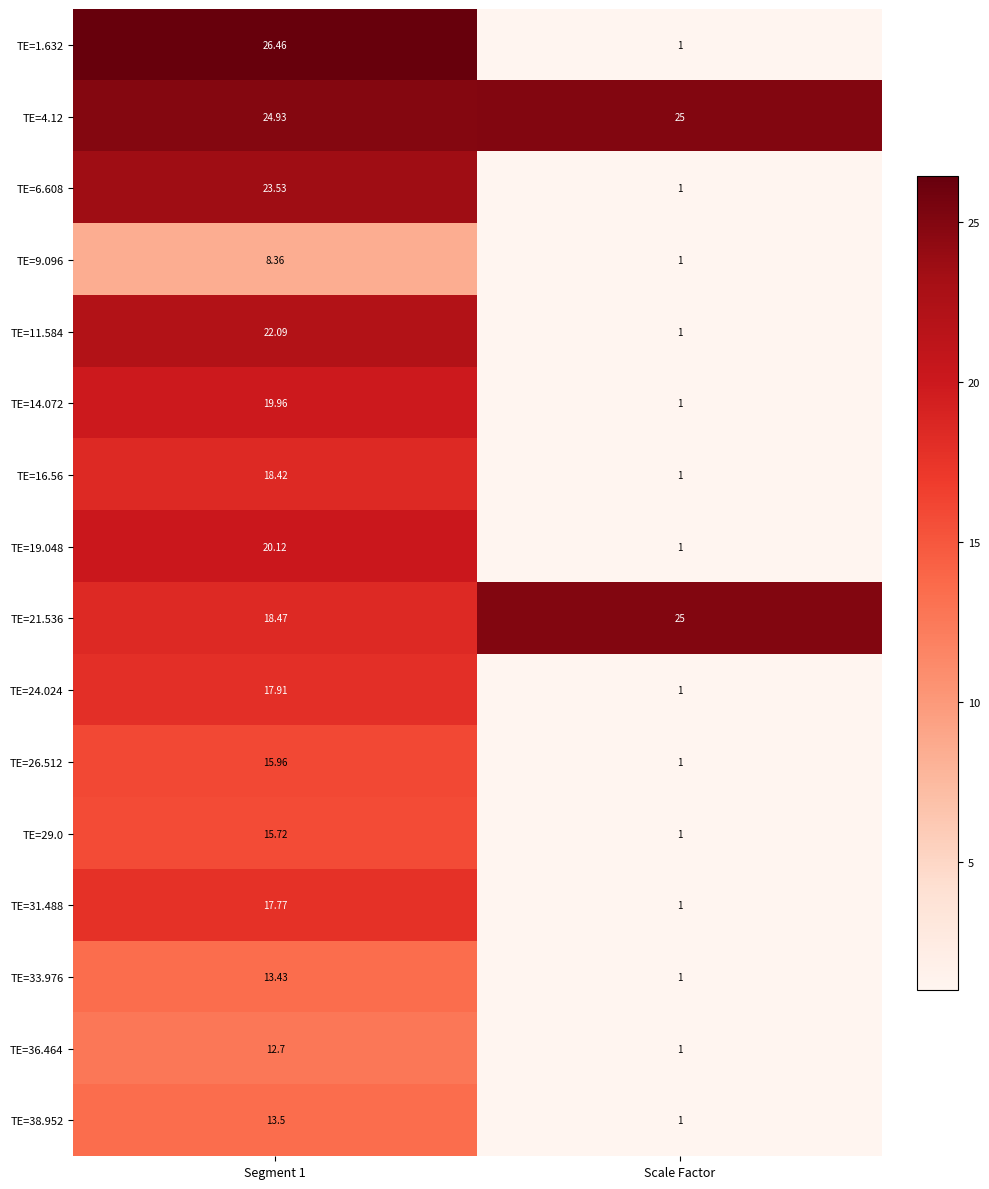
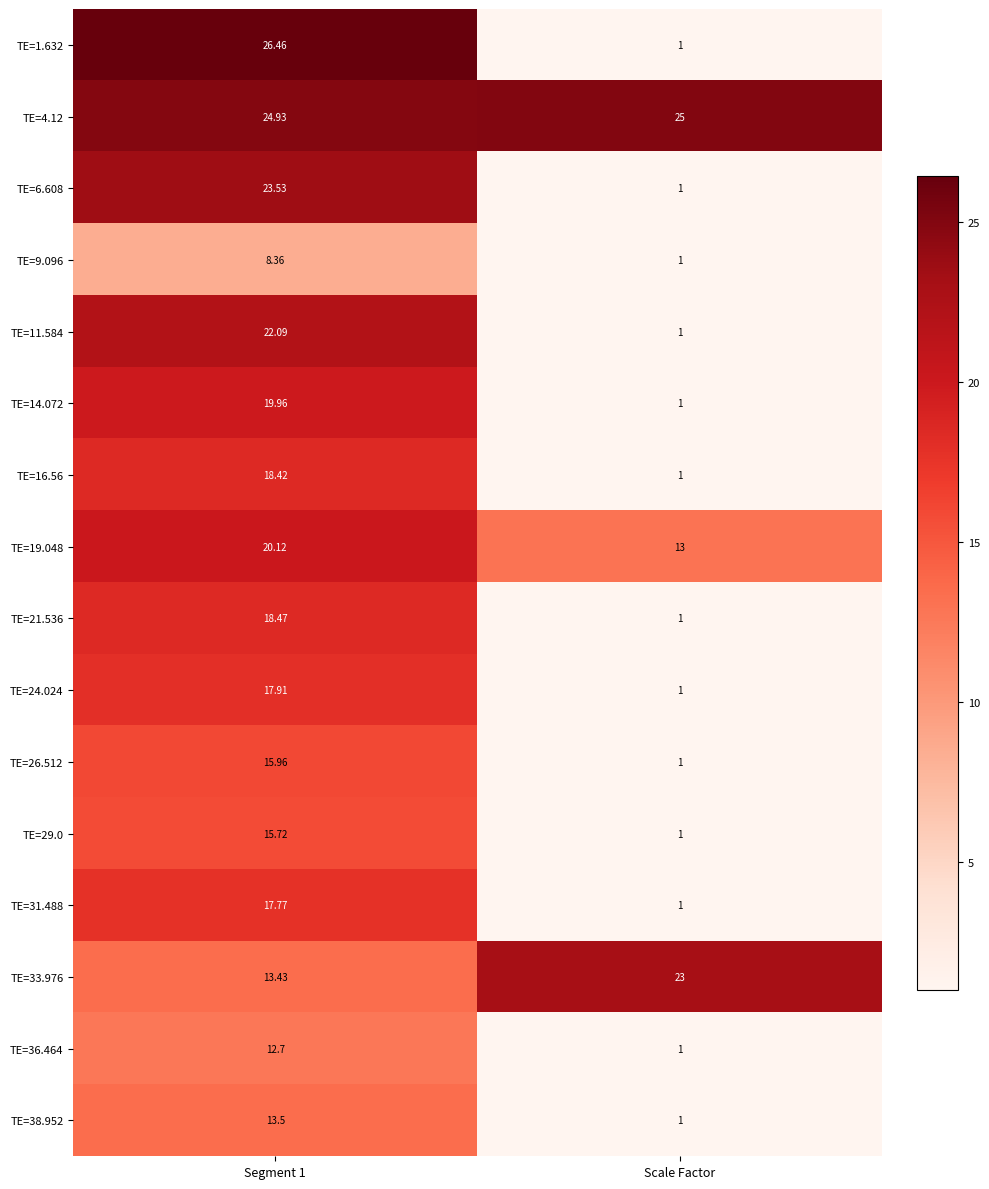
  {
    "TE=1.632": {
      "Segment 1": 26.46,
      "Scale Factor": 1
    },
    "TE=4.12": {
      "Segment 1": 24.93,
      "Scale Factor": 25
    },
    "TE=6.608": {
      "Segment 1": 23.53,
      "Scale Factor": 1
    },
    "TE=9.096": {
      "Segment 1": 8.36,
      "Scale Factor": 1
    },
    "TE=11.584": {
      "Segment 1": 22.09,
      "Scale Factor": 1
    },
    "TE=14.072": {
      "Segment 1": 19.96,
      "Scale Factor": 1
    },
    "TE=16.56": {
      "Segment 1": 18.42,
      "Scale Factor": 1
    },
    "TE=19.048": {
      "Segment 1": 20.12,
-     "Scale Factor": 1
+     "Scale Factor": 13
    },
    "TE=21.536": {
      "Segment 1": 18.47,
-     "Scale Factor": 25
+     "Scale Factor": 1
    },
    "TE=24.024": {
      "Segment 1": 17.91,
      "Scale Factor": 1
    },
    "TE=26.512": {
      "Segment 1": 15.96,
      "Scale Factor": 1
    },
    "TE=29.0": {
      "Segment 1": 15.72,
      "Scale Factor": 1
    },
    "TE=31.488": {
      "Segment 1": 17.77,
      "Scale Factor": 1
    },
    "TE=33.976": {
      "Segment 1": 13.43,
-     "Scale Factor": 1
+     "Scale Factor": 23
    },
    "TE=36.464": {
      "Segment 1": 12.7,
      "Scale Factor": 1
    },
    "TE=38.952": {
      "Segment 1": 13.5,
      "Scale Factor": 1
    }
  }
